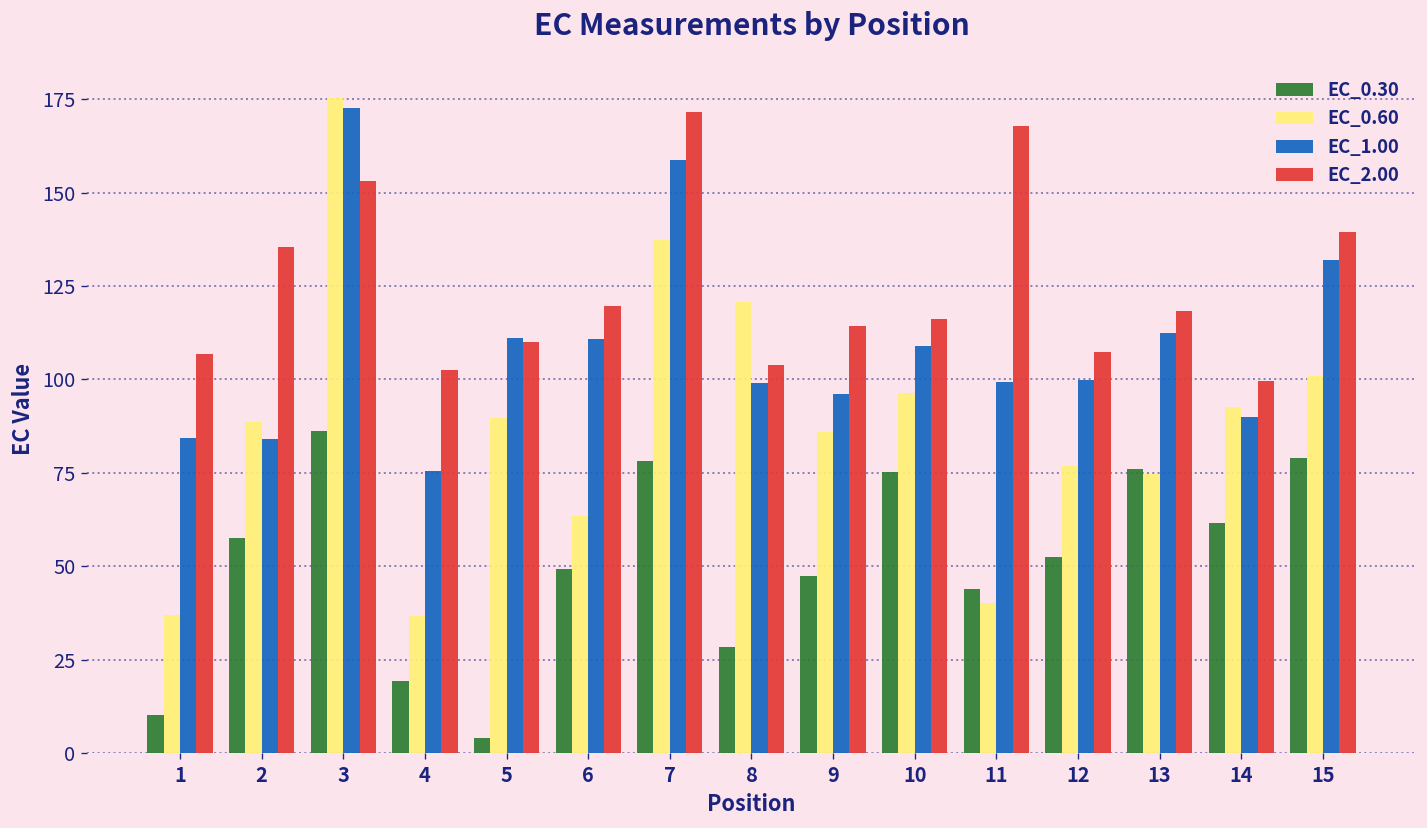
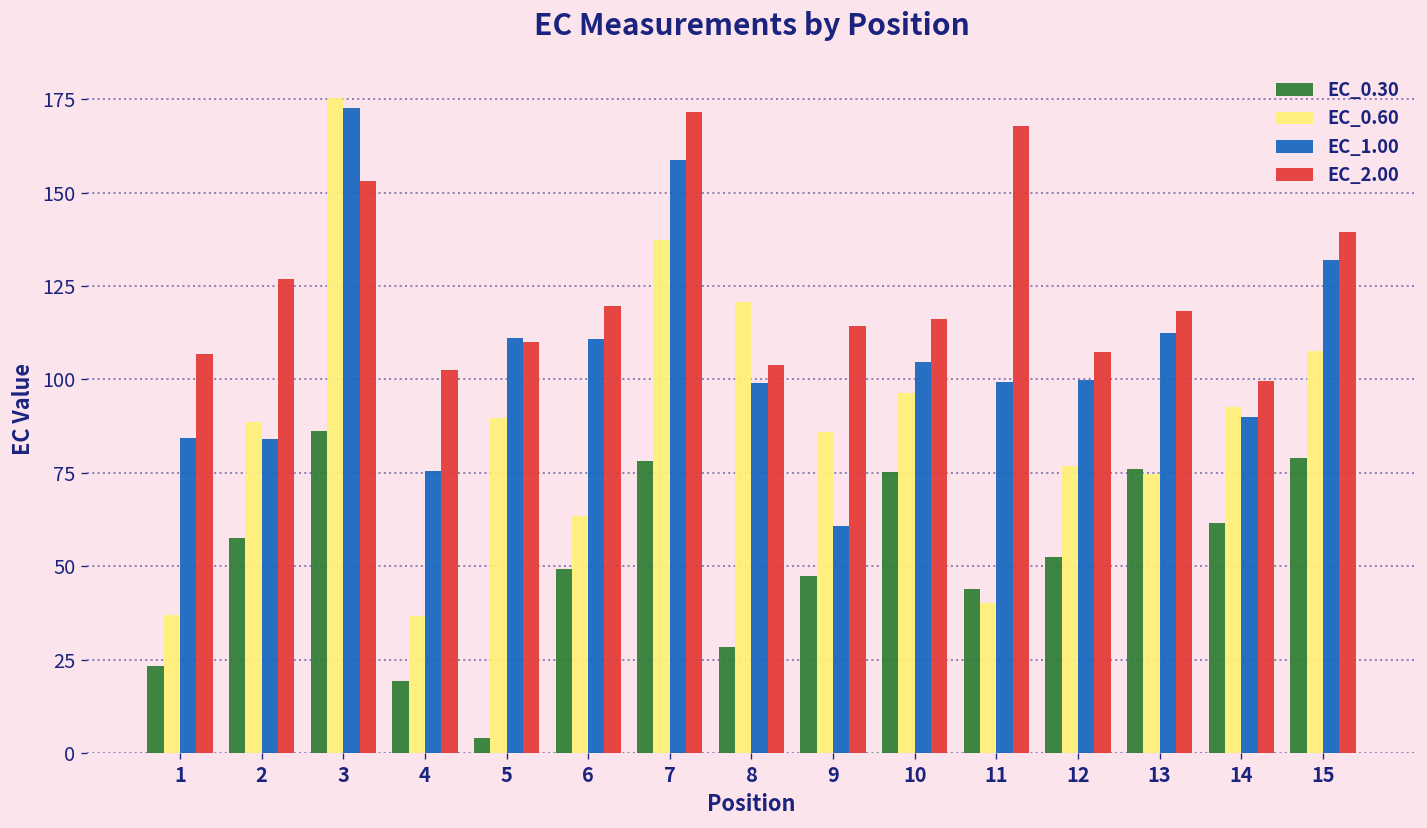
  {
    "EC_0.30": {
-     "1": 10,
+     "1": 23,
      "2": 58,
      "3": 86,
      "4": 19,
      "5": 4,
      "6": 49,
      "7": 78,
      "8": 28,
      "9": 47,
      "10": 75,
      "11": 44,
      "12": 52,
      "13": 76,
      "14": 62,
      "15": 79
    },
    "EC_0.60": {
      "1": 37,
      "2": 89,
      "3": 175,
      "4": 37,
      "5": 90,
      "6": 64,
      "7": 137,
      "8": 121,
      "9": 86,
      "10": 96,
      "11": 40,
      "12": 77,
      "13": 75,
      "14": 93,
-     "15": 101
+     "15": 108
    },
    "EC_1.00": {
      "1": 84,
      "2": 84,
      "3": 173,
      "4": 75,
      "5": 111,
      "6": 111,
      "7": 159,
      "8": 99,
-     "9": 96,
-     "10": 109,
+     "9": 61,
+     "10": 105,
      "11": 99,
      "12": 100,
      "13": 112,
      "14": 90,
      "15": 132
    },
    "EC_2.00": {
      "1": 107,
-     "2": 135,
+     "2": 127,
      "3": 153,
      "4": 103,
      "5": 110,
      "6": 120,
      "7": 171,
      "8": 104,
      "9": 114,
      "10": 116,
      "11": 168,
      "12": 107,
      "13": 118,
      "14": 100,
      "15": 139
    }
  }
